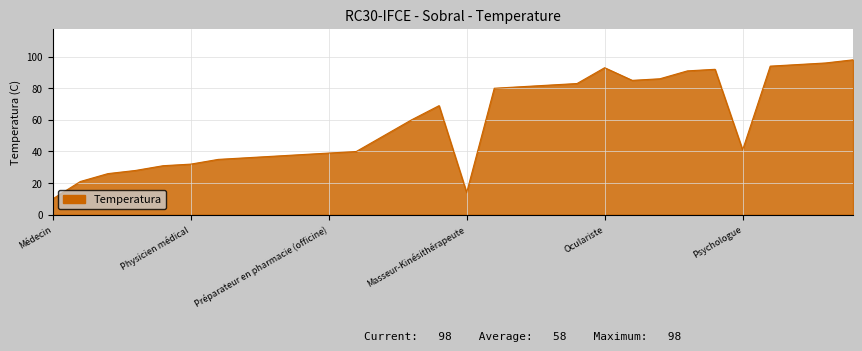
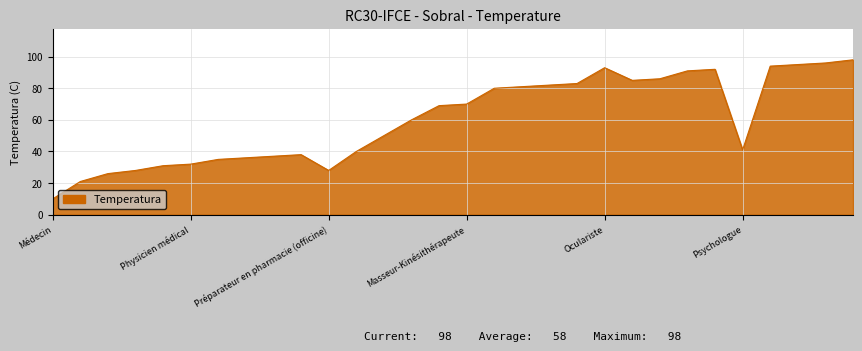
  {
    "Médecin": 10,
    "Physicien médical": 32,
-   "Préparateur en pharmacie (officine)": 39,
-   "Masseur-Kinésithérapeute": 14,
+   "Préparateur en pharmacie (officine)": 28,
+   "Masseur-Kinésithérapeute": 70,
    "Oculariste": 93,
    "Psychologue": 41
  }
